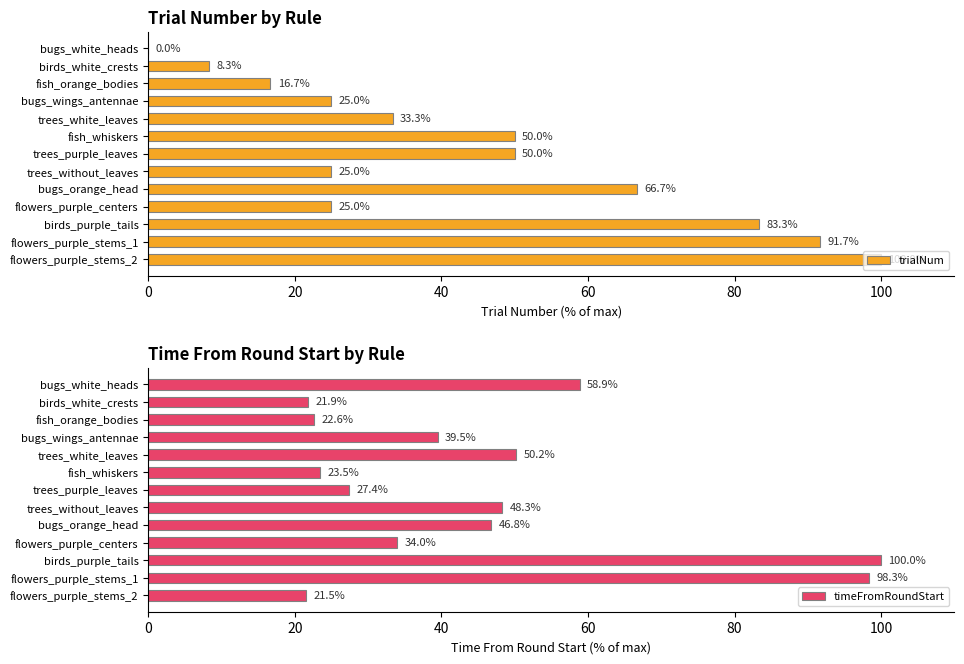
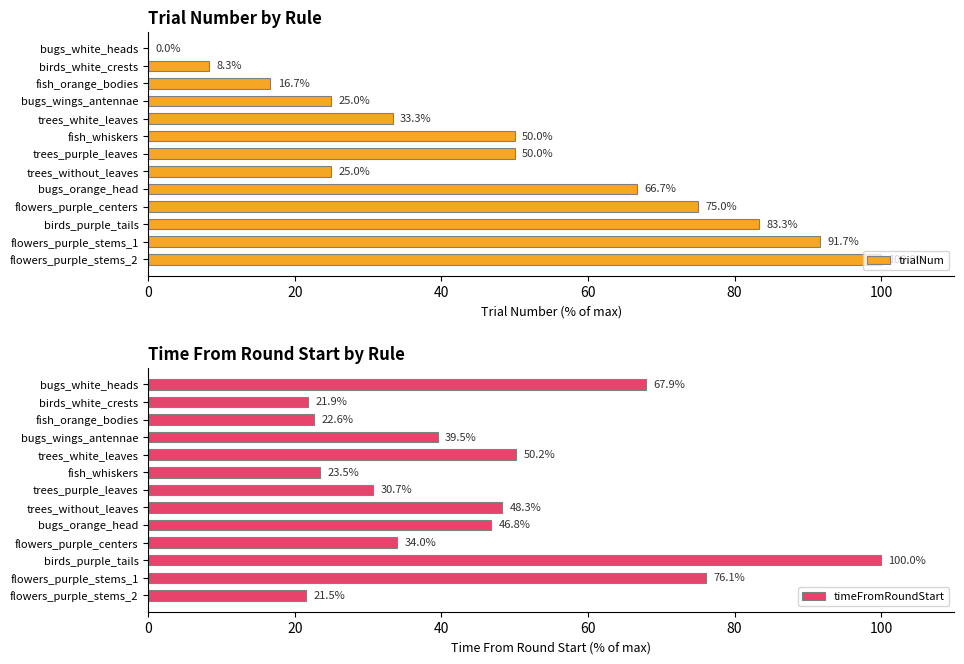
  {
    "Trial Number by Rule": {
      "bugs_white_heads": "0.0%",
      "birds_white_crests": "8.3%",
      "fish_orange_bodies": "16.7%",
      "bugs_wings_antennae": "25.0%",
      "trees_white_leaves": "33.3%",
      "fish_whiskers": "50.0%",
      "trees_purple_leaves": "50.0%",
      "trees_without_leaves": "25.0%",
      "bugs_orange_head": "66.7%",
-     "flowers_purple_centers": "25.0%",
+     "flowers_purple_centers": "75.0%",
      "birds_purple_tails": "83.3%",
      "flowers_purple_stems_1": "91.7%"
    },
    "Time From Round Start by Rule": {
-     "bugs_white_heads": "58.9%",
+     "bugs_white_heads": "67.9%",
      "birds_white_crests": "21.9%",
      "fish_orange_bodies": "22.6%",
      "bugs_wings_antennae": "39.5%",
      "trees_white_leaves": "50.2%",
      "fish_whiskers": "23.5%",
-     "trees_purple_leaves": "27.4%",
+     "trees_purple_leaves": "30.7%",
      "trees_without_leaves": "48.3%",
      "bugs_orange_head": "46.8%",
      "flowers_purple_centers": "34.0%",
      "birds_purple_tails": "100.0%",
-     "flowers_purple_stems_1": "98.3%",
+     "flowers_purple_stems_1": "76.1%",
      "flowers_purple_stems_2": "21.5%"
    }
  }
